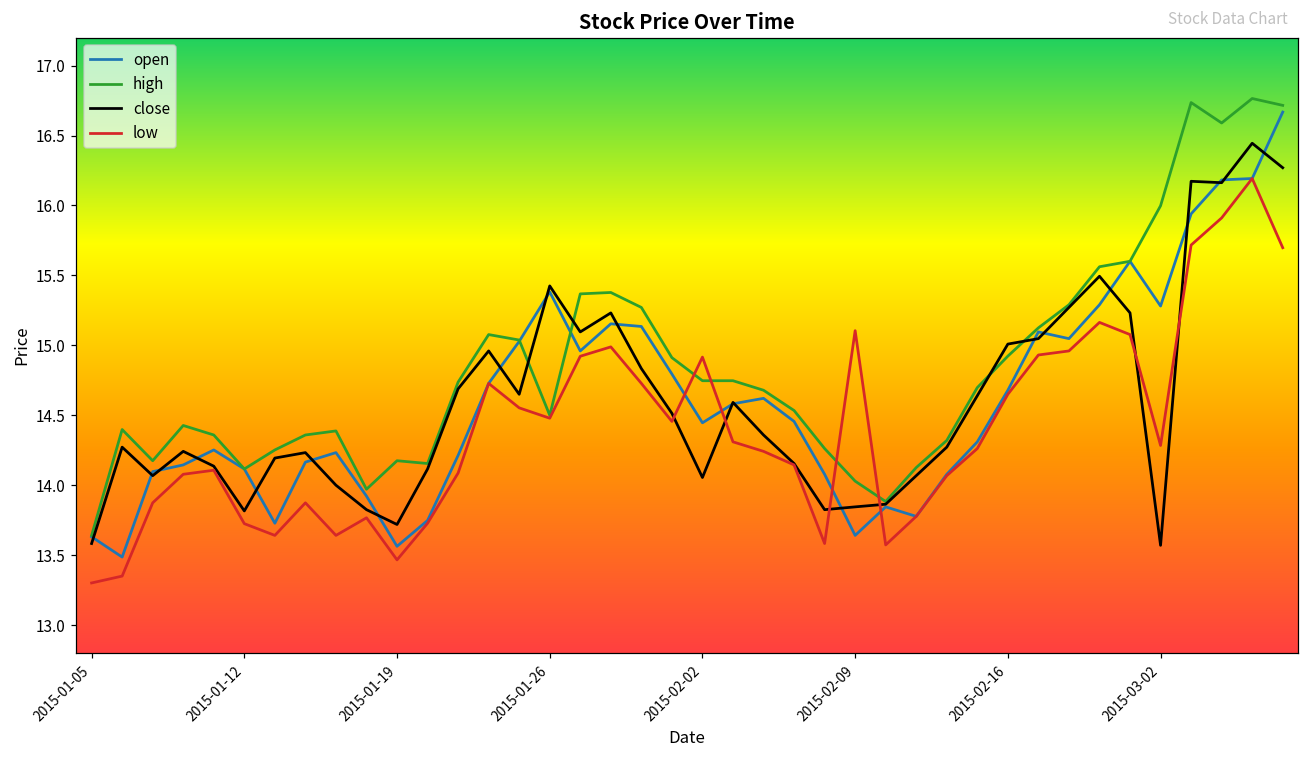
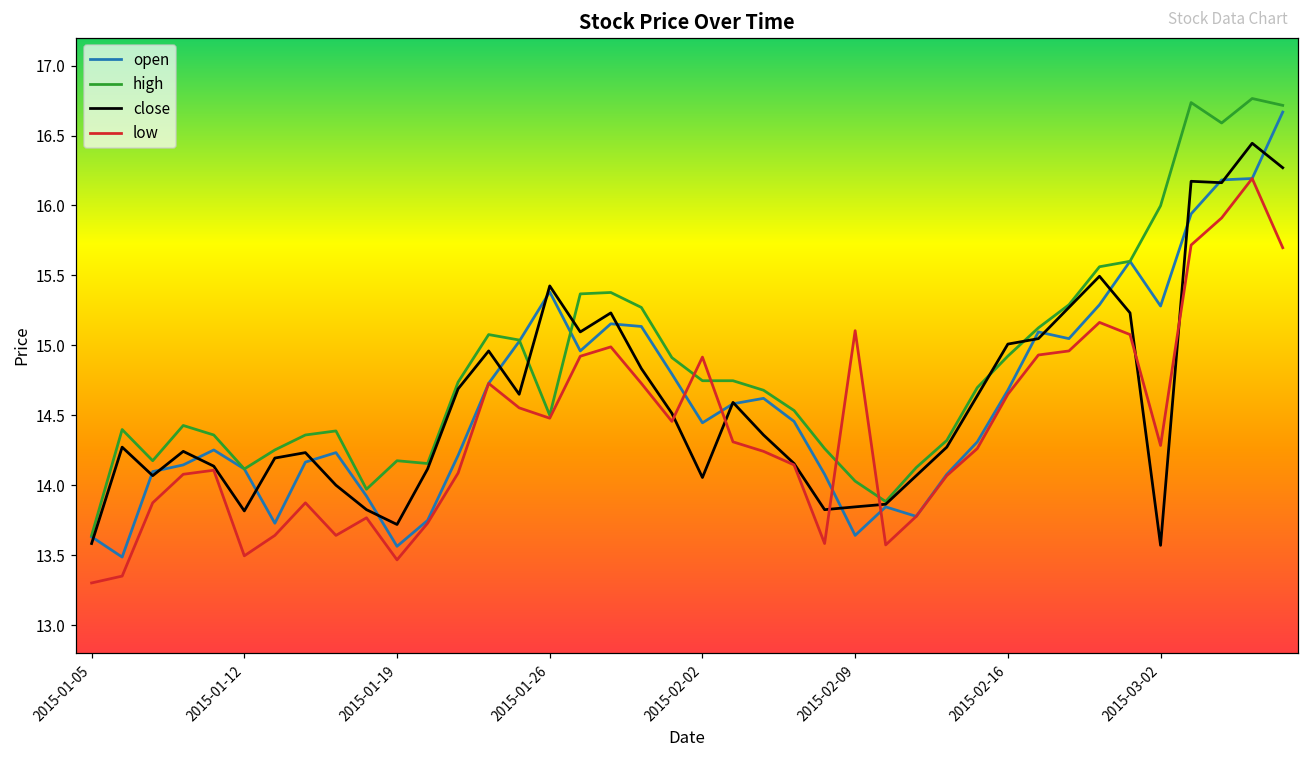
  {
    "open": {
      "2015-01-19": 13.56,
      "2015-01-26": 15.38,
      "2015-02-02": 14.45,
      "2015-02-09": 13.64,
      "2015-02-16": 14.68,
      "2015-03-02": 15.28
    },
    "high": {
      "2015-01-19": 14.18,
      "2015-01-26": 14.50,
      "2015-02-02": 14.75,
      "2015-02-09": 14.03,
      "2015-02-16": 14.92,
      "2015-03-02": 16.00
    },
    "close": {
      "2015-01-05": 13.58,
      "2015-01-12": 13.82,
      "2015-01-19": 13.72,
      "2015-01-26": 15.43,
      "2015-02-02": 14.06,
      "2015-02-09": 13.85,
      "2015-02-16": 15.01,
      "2015-03-02": 13.57
    },
    "low": {
      "2015-01-05": 13.30,
-     "2015-01-12": 13.73,
+     "2015-01-12": 13.50,
      "2015-01-19": 13.47,
      "2015-01-26": 14.48,
      "2015-02-02": 14.92,
      "2015-02-09": 15.11,
      "2015-02-16": 14.65,
      "2015-03-02": 14.28
    }
  }
